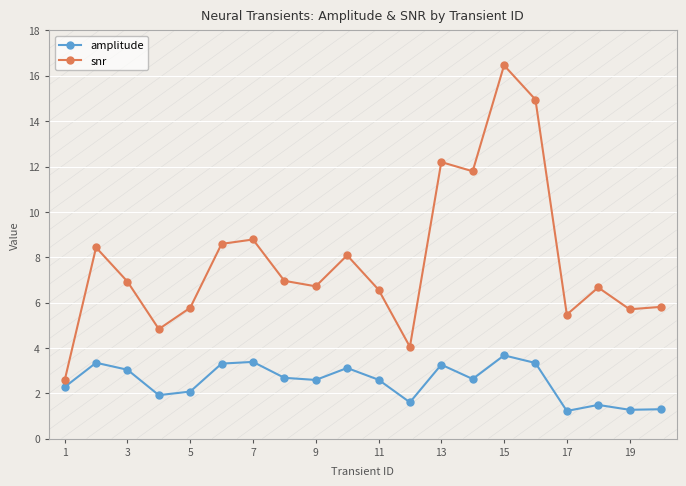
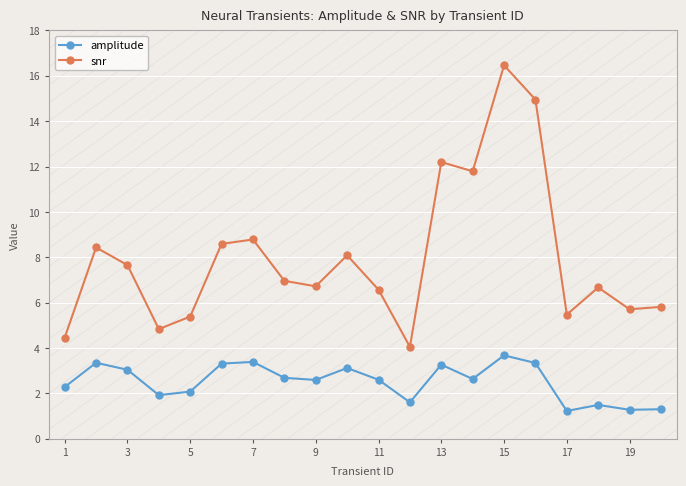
  {
    "amplitude": {
      "1": 2.3,
      "3": 3.0,
      "5": 2.1,
      "7": 3.4,
      "9": 2.6,
      "11": 2.6,
      "13": 3.3,
      "15": 3.7,
      "17": 1.2,
      "19": 1.3
    },
    "snr": {
-     "1": 2.6,
-     "3": 6.9,
-     "5": 5.8,
+     "1": 4.5,
+     "3": 7.7,
+     "5": 5.4,
      "7": 8.8,
      "9": 6.7,
      "11": 6.6,
      "13": 12.2,
      "15": 16.5,
      "17": 5.5,
      "19": 5.7
    }
  }
